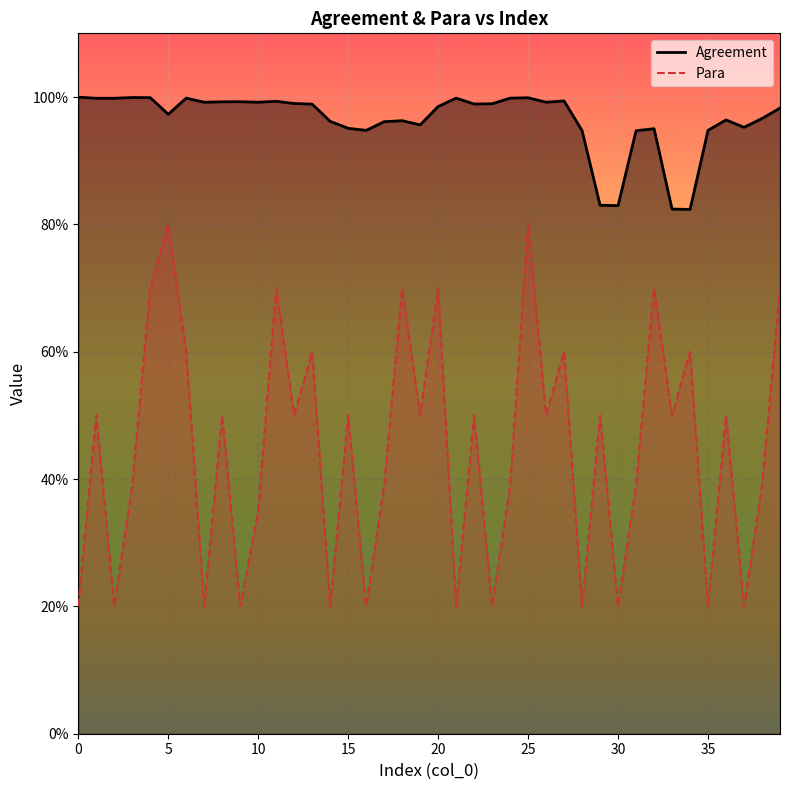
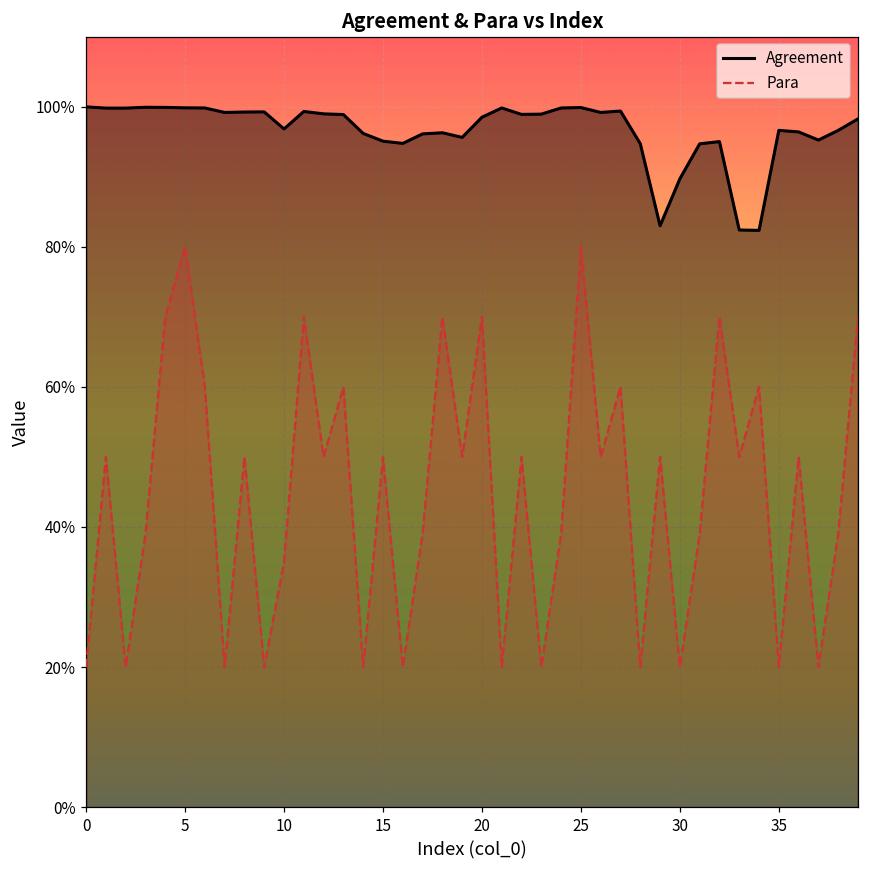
  {
    "Agreement": {
      "0": "100%",
-     "5": "97%",
-     "10": "99%",
+     "5": "100%",
+     "10": "97%",
      "15": "95%",
      "20": "99%",
      "25": "100%",
-     "30": "83%",
-     "35": "95%"
+     "30": "90%",
+     "35": "97%"
    },
    "Para": {
      "0": "20%",
      "5": "80%",
      "10": "35%",
      "15": "50%",
      "20": "70%",
      "25": "80%",
      "30": "20%",
      "35": "20%"
    }
  }
